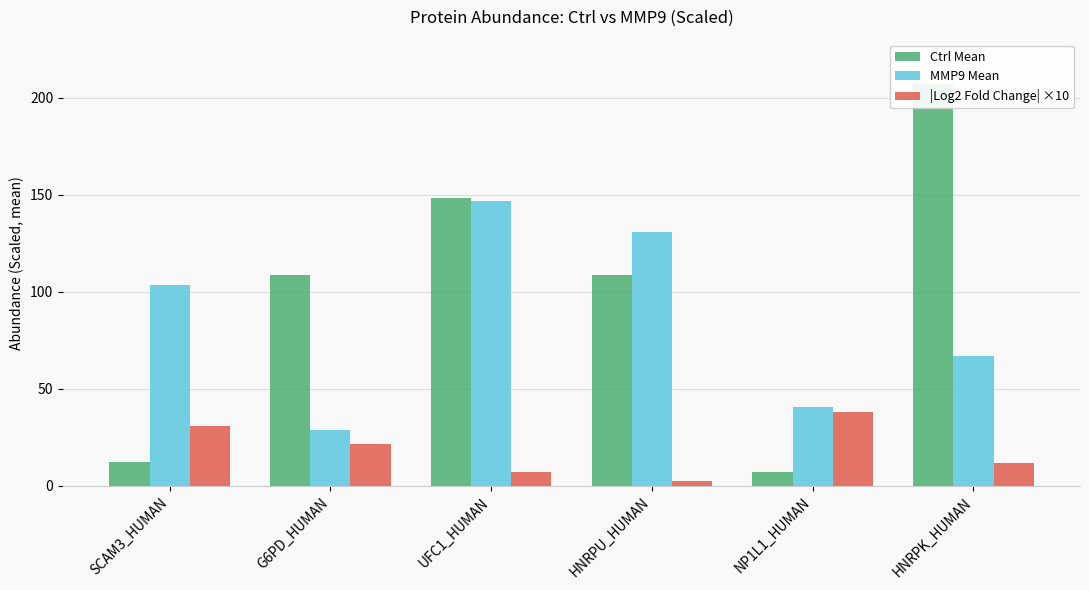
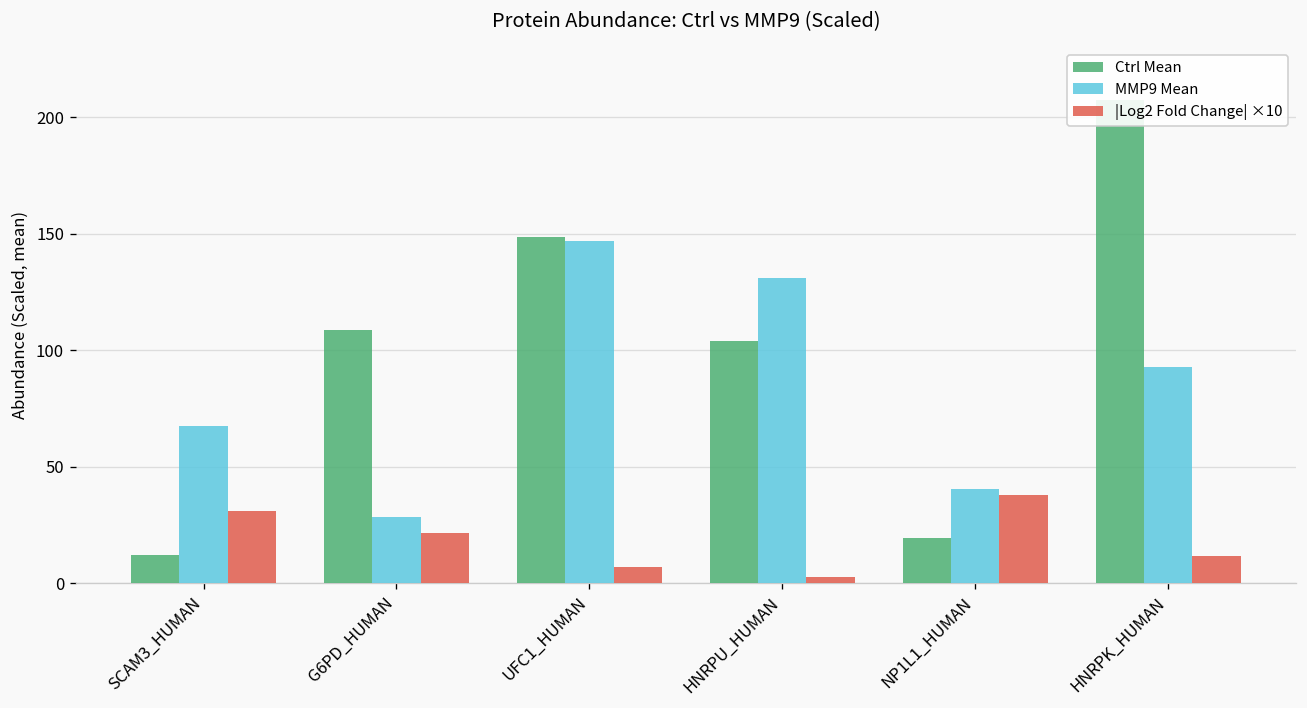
  {
    "Ctrl Mean": {
      "SCAM3_HUMAN": 12,
      "G6PD_HUMAN": 109,
      "UFC1_HUMAN": 149,
-     "HNRPU_HUMAN": 109,
-     "NP1L1_HUMAN": 7
+     "HNRPU_HUMAN": 104,
+     "NP1L1_HUMAN": 20
    },
    "MMP9 Mean": {
-     "SCAM3_HUMAN": 104,
+     "SCAM3_HUMAN": 67,
      "G6PD_HUMAN": 29,
      "UFC1_HUMAN": 147,
      "HNRPU_HUMAN": 131,
      "NP1L1_HUMAN": 41,
-     "HNRPK_HUMAN": 67
+     "HNRPK_HUMAN": 93
    },
    "|Log2 Fold Change| ×10": {
      "SCAM3_HUMAN": 31,
      "G6PD_HUMAN": 22,
      "UFC1_HUMAN": 7,
      "HNRPU_HUMAN": 3,
      "NP1L1_HUMAN": 38,
      "HNRPK_HUMAN": 12
    }
  }
